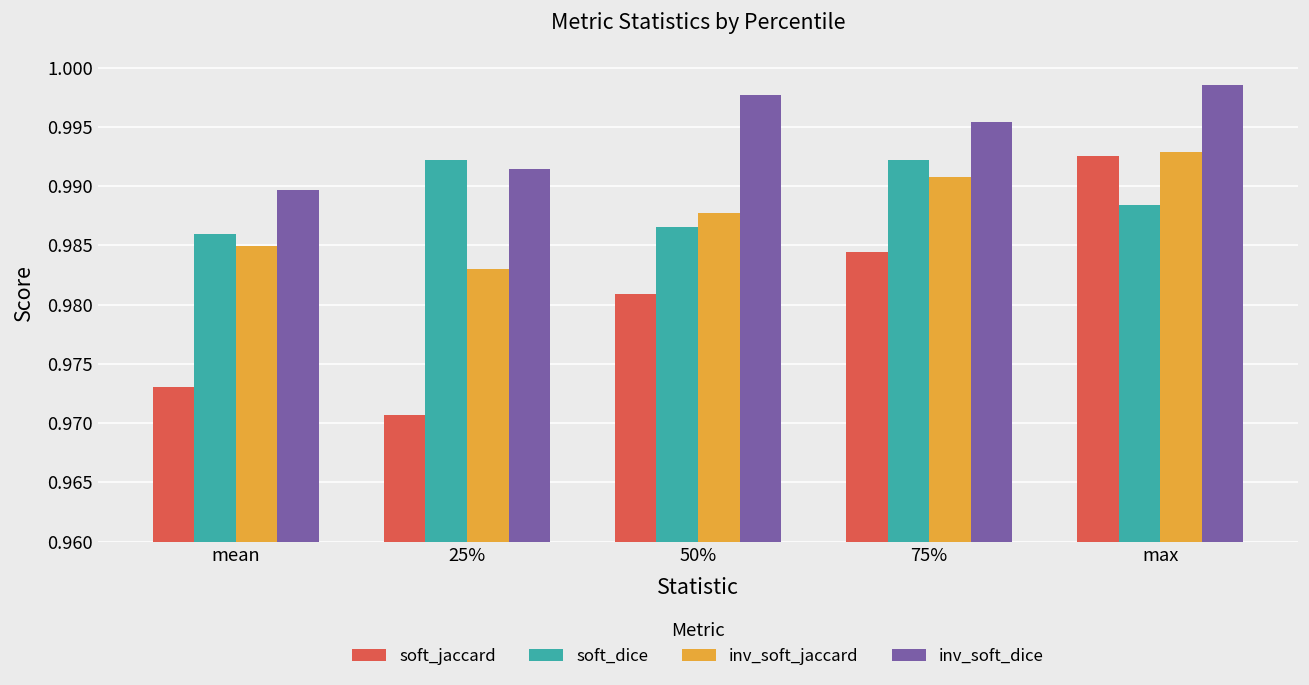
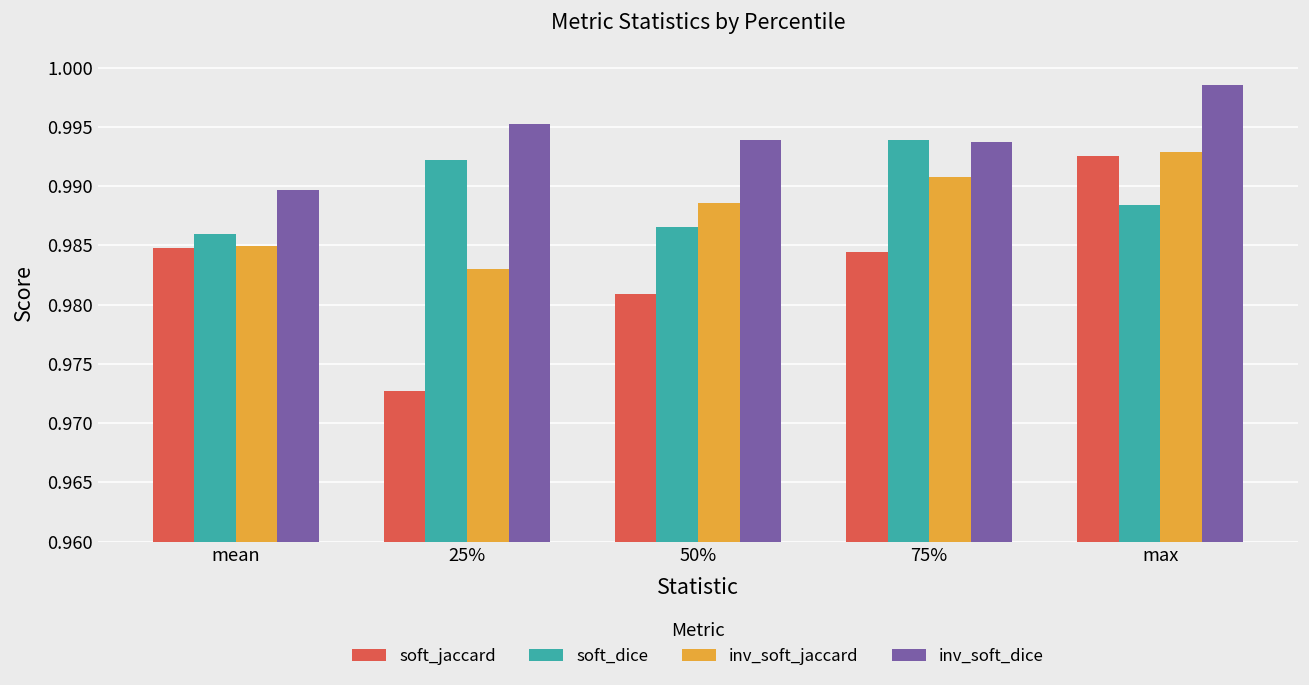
  {
    "soft_jaccard": {
-     "mean": 0.9731,
-     "25%": 0.9707,
+     "mean": 0.9848,
+     "25%": 0.9727,
      "50%": 0.9809,
      "75%": 0.9844,
      "max": 0.9925
    },
    "soft_dice": {
      "mean": 0.9860,
      "25%": 0.9922,
      "50%": 0.9865,
-     "75%": 0.9922,
+     "75%": 0.9939,
      "max": 0.9884
    },
    "inv_soft_jaccard": {
      "mean": 0.9849,
      "25%": 0.9830,
-     "50%": 0.9878,
+     "50%": 0.9886,
      "75%": 0.9908,
      "max": 0.9929
    },
    "inv_soft_dice": {
      "mean": 0.9896,
-     "25%": 0.9914,
-     "50%": 0.9976,
-     "75%": 0.9954,
+     "25%": 0.9952,
+     "50%": 0.9938,
+     "75%": 0.9937,
      "max": 0.9985
    }
  }
